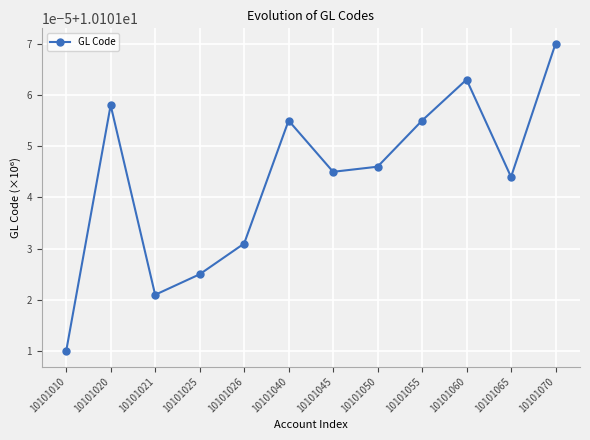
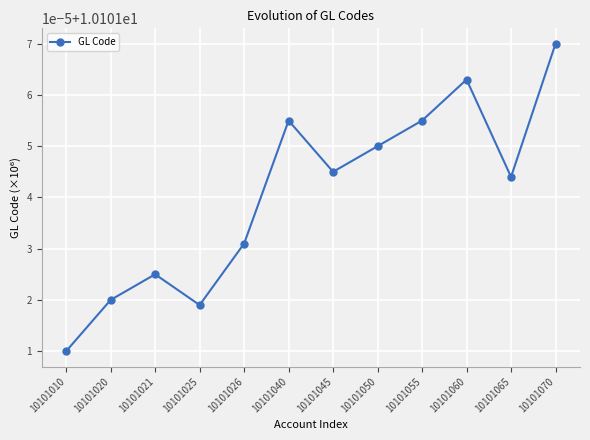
  {
    "10101010": 10.101010,
-   "10101020": 10.101058,
-   "10101021": 10.101021,
-   "10101025": 10.101025,
+   "10101020": 10.101020,
+   "10101021": 10.101025,
+   "10101025": 10.101019,
    "10101026": 10.101031,
    "10101040": 10.101055,
    "10101045": 10.101045,
-   "10101050": 10.101046,
+   "10101050": 10.101050,
    "10101055": 10.101055,
    "10101060": 10.101063,
    "10101065": 10.101044,
    "10101070": 10.101070
  }
